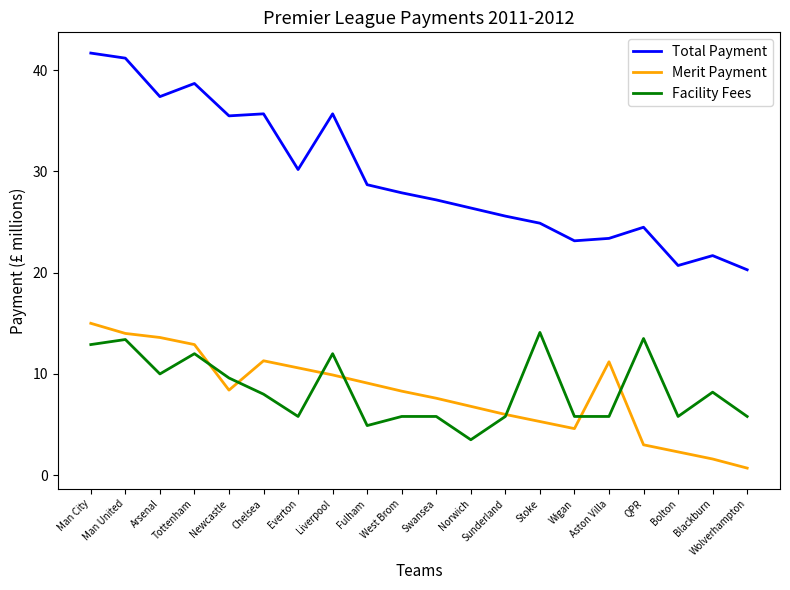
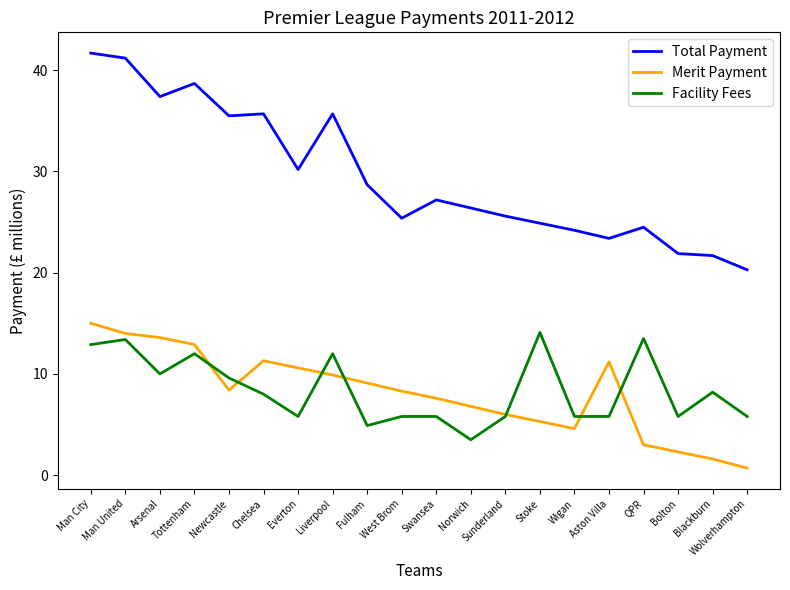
  {
    "Total Payment": {
      "Man City": 41.7,
      "Man United": 41.2,
      "Arsenal": 37.4,
      "Tottenham": 38.7,
      "Newcastle": 35.5,
      "Chelsea": 35.7,
      "Everton": 30.2,
      "Liverpool": 35.7,
      "Fulham": 28.7,
-     "West Brom": 27.9,
+     "West Brom": 25.4,
      "Swansea": 27.2,
      "Norwich": 26.4,
      "Sunderland": 25.6,
      "Stoke": 24.9,
-     "Wigan": 23.1,
+     "Wigan": 24.2,
      "Aston Villa": 23.4,
      "QPR": 24.5,
-     "Bolton": 20.7,
+     "Bolton": 21.9,
      "Blackburn": 21.7,
      "Wolverhampton": 20.3
    },
    "Merit Payment": {
      "Man City": 15.0,
      "Man United": 14.0,
      "Arsenal": 13.6,
      "Tottenham": 12.9,
      "Newcastle": 8.4,
      "Chelsea": 11.3,
      "Everton": 10.6,
      "Liverpool": 9.9,
      "Fulham": 9.1,
      "West Brom": 8.3,
      "Swansea": 7.6,
      "Norwich": 6.8,
      "Stoke": 5.3,
      "Wigan": 4.6,
      "Aston Villa": 11.2,
      "QPR": 3.0,
      "Bolton": 2.3,
      "Blackburn": 1.6,
      "Wolverhampton": 0.7
    },
    "Facility Fees": {
      "Man City": 12.9,
      "Man United": 13.4,
      "Arsenal": 10.0,
      "Tottenham": 12.0,
      "Newcastle": 9.6,
      "Chelsea": 8.0,
      "Everton": 5.8,
      "Liverpool": 12.0,
      "Fulham": 4.9,
      "West Brom": 5.8,
      "Swansea": 5.8,
      "Norwich": 3.5,
      "Stoke": 14.1,
      "Wigan": 5.8,
      "Aston Villa": 5.8,
      "QPR": 13.5,
      "Bolton": 5.8,
      "Blackburn": 8.2,
      "Wolverhampton": 5.8
    }
  }
